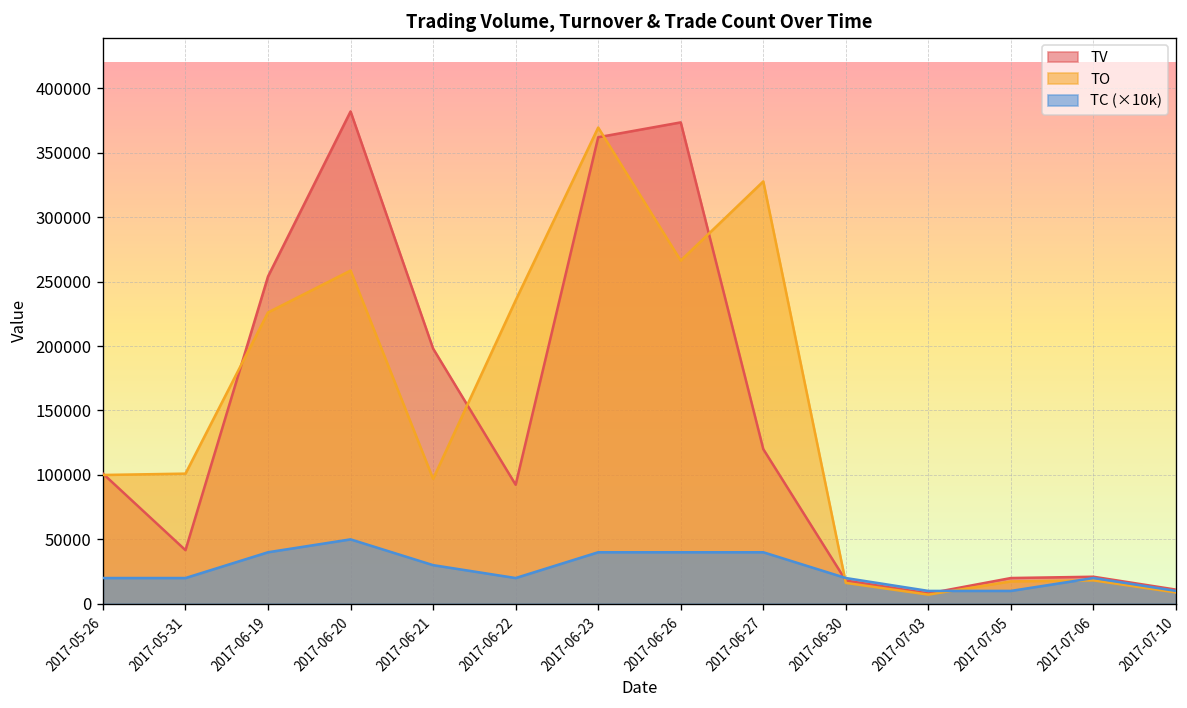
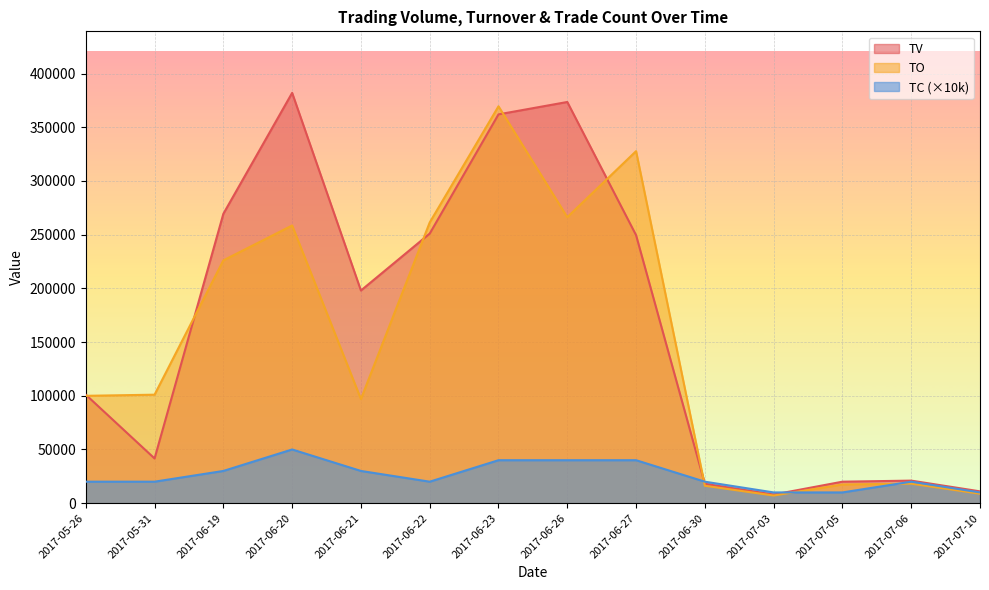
  {
    "TV": {
      "2017-05-31": 42000,
-     "2017-06-19": 254000,
+     "2017-06-19": 269000,
      "2017-06-20": 382000,
      "2017-06-21": 198000,
-     "2017-06-22": 92000,
+     "2017-06-22": 251000,
      "2017-06-23": 362000,
      "2017-06-26": 374000,
-     "2017-06-27": 120000,
+     "2017-06-27": 250000,
      "2017-07-05": 20000
    },
    "TO": {
      "2017-05-31": 101000,
      "2017-06-19": 226000,
      "2017-06-20": 259000,
      "2017-06-21": 97000,
-     "2017-06-22": 235000,
+     "2017-06-22": 261000,
      "2017-06-23": 370000,
      "2017-06-26": 266000,
      "2017-06-27": 328000,
      "2017-07-05": 17000
    },
    "TC (×10k)": {
      "2017-05-26": 20000,
      "2017-05-31": 20000,
-     "2017-06-19": 40000,
+     "2017-06-19": 30000,
      "2017-06-20": 50000,
      "2017-06-21": 30000,
      "2017-06-22": 20000,
      "2017-06-23": 40000,
      "2017-06-26": 40000,
      "2017-06-27": 40000,
      "2017-07-05": 10000
    }
  }
